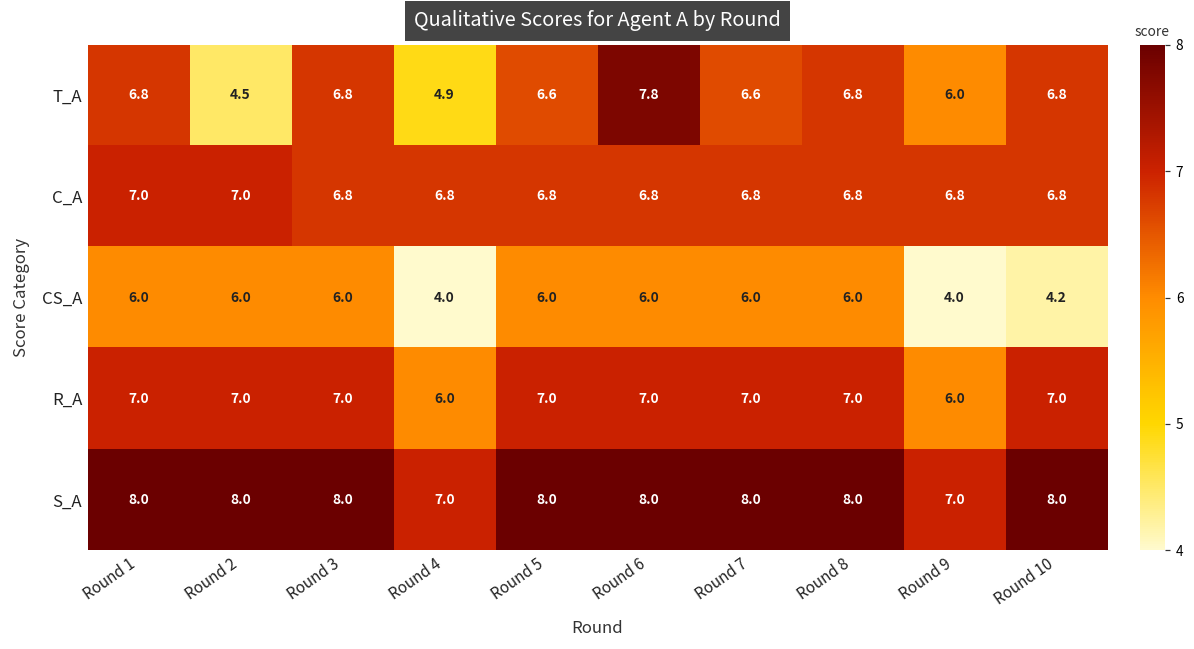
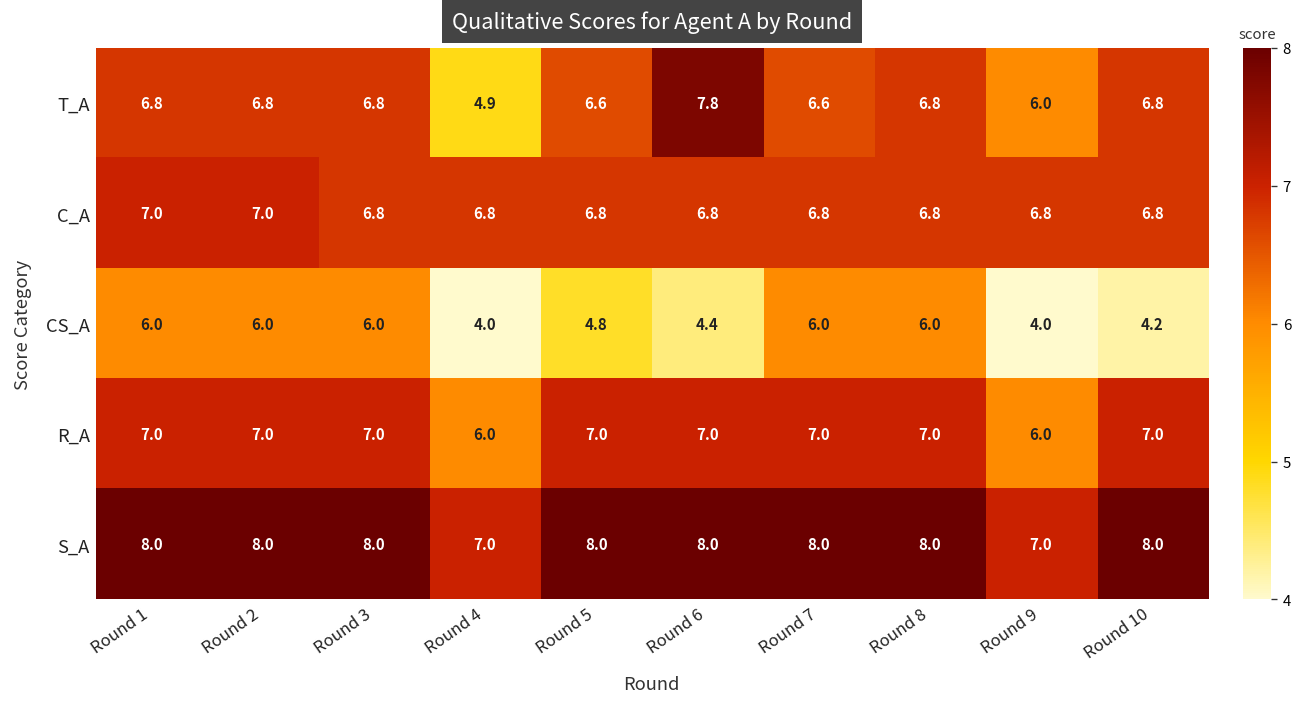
  {
    "T_A": {
      "Round 1": 6.8,
-     "Round 2": 4.5,
+     "Round 2": 6.8,
      "Round 3": 6.8,
      "Round 4": 4.9,
      "Round 5": 6.6,
      "Round 6": 7.8,
      "Round 7": 6.6,
      "Round 8": 6.8,
      "Round 9": 6.0,
      "Round 10": 6.8
    },
    "C_A": {
      "Round 1": 7.0,
      "Round 2": 7.0,
      "Round 3": 6.8,
      "Round 4": 6.8,
      "Round 5": 6.8,
      "Round 6": 6.8,
      "Round 7": 6.8,
      "Round 8": 6.8,
      "Round 9": 6.8,
      "Round 10": 6.8
    },
    "CS_A": {
      "Round 1": 6.0,
      "Round 2": 6.0,
      "Round 3": 6.0,
      "Round 4": 4.0,
-     "Round 5": 6.0,
-     "Round 6": 6.0,
+     "Round 5": 4.8,
+     "Round 6": 4.4,
      "Round 7": 6.0,
      "Round 8": 6.0,
      "Round 9": 4.0,
      "Round 10": 4.2
    },
    "R_A": {
      "Round 1": 7.0,
      "Round 2": 7.0,
      "Round 3": 7.0,
      "Round 4": 6.0,
      "Round 5": 7.0,
      "Round 6": 7.0,
      "Round 7": 7.0,
      "Round 8": 7.0,
      "Round 9": 6.0,
      "Round 10": 7.0
    },
    "S_A": {
      "Round 1": 8.0,
      "Round 2": 8.0,
      "Round 3": 8.0,
      "Round 4": 7.0,
      "Round 5": 8.0,
      "Round 6": 8.0,
      "Round 7": 8.0,
      "Round 8": 8.0,
      "Round 9": 7.0,
      "Round 10": 8.0
    }
  }
